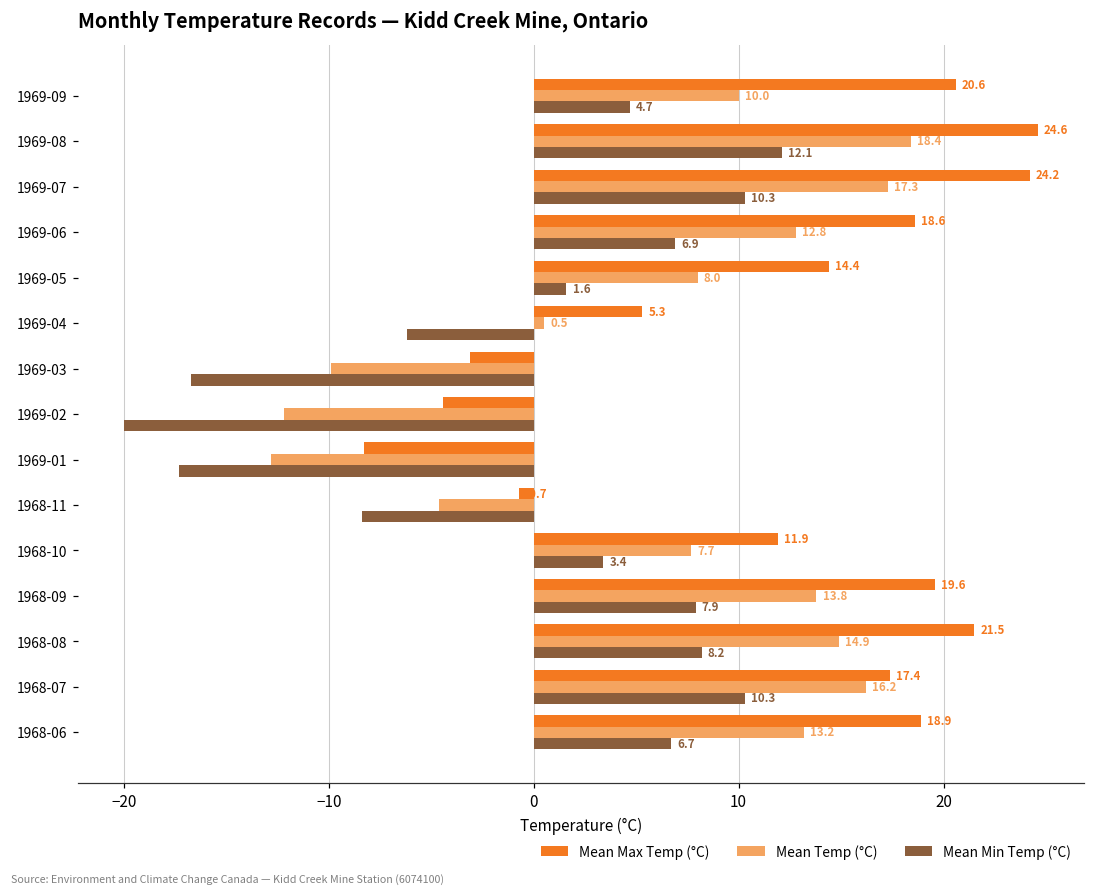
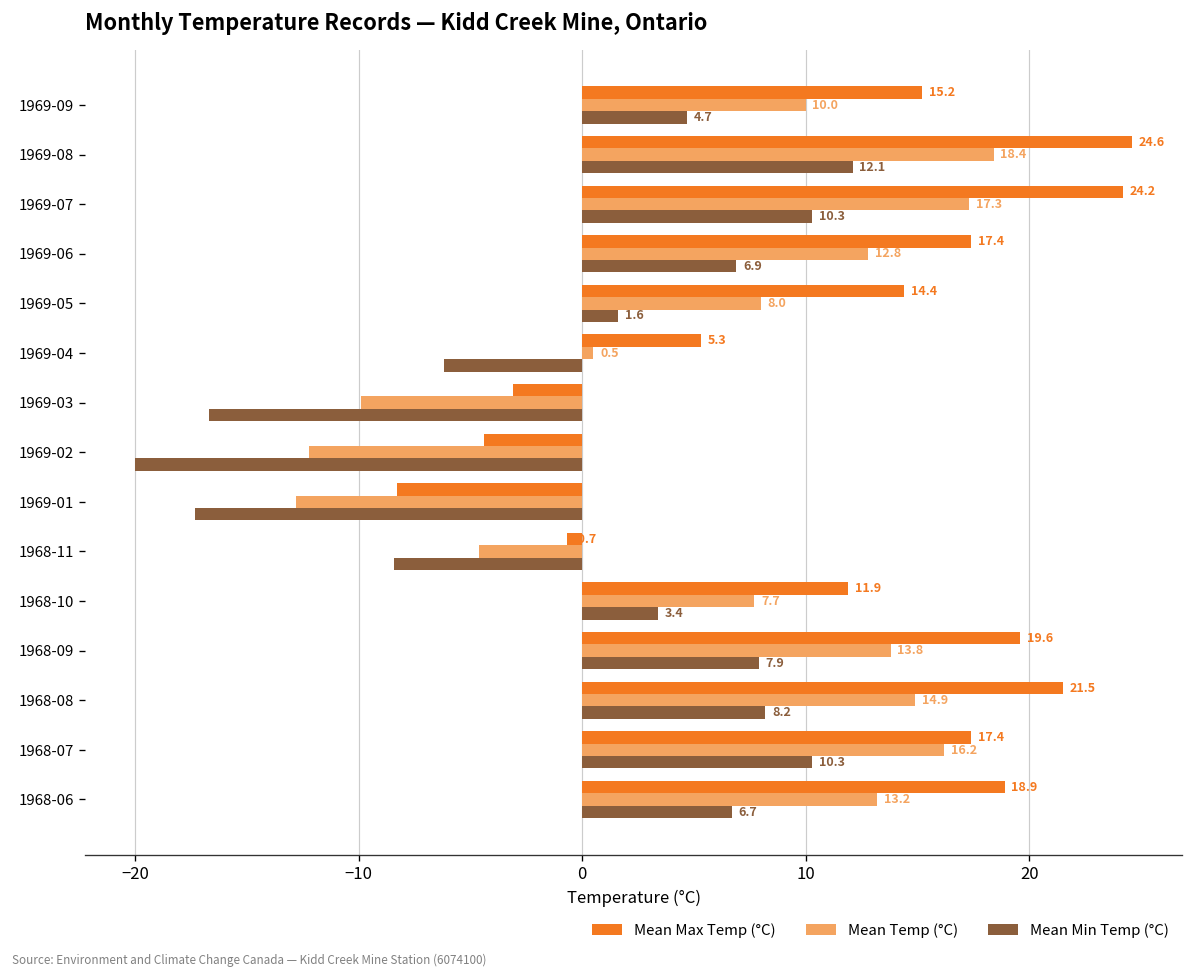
  {
    "Mean Max Temp (°C)": {
-     "1969-09": 20.6,
+     "1969-09": 15.2,
      "1969-08": 24.6,
      "1969-07": 24.2,
-     "1969-06": 18.6,
+     "1969-06": 17.4,
      "1969-05": 14.4,
      "1969-04": 5.3,
      "1968-11": -0.7,
      "1968-10": 11.9,
      "1968-09": 19.6,
      "1968-08": 21.5,
      "1968-07": 17.4,
      "1968-06": 18.9
    },
    "Mean Temp (°C)": {
      "1969-09": 10.0,
      "1969-08": 18.4,
      "1969-07": 17.3,
      "1969-06": 12.8,
      "1969-05": 8.0,
      "1969-04": 0.5,
      "1968-10": 7.7,
      "1968-09": 13.8,
      "1968-08": 14.9,
      "1968-07": 16.2,
      "1968-06": 13.2
    },
    "Mean Min Temp (°C)": {
      "1969-09": 4.7,
      "1969-08": 12.1,
      "1969-07": 10.3,
      "1969-06": 6.9,
      "1969-05": 1.6,
      "1968-10": 3.4,
      "1968-09": 7.9,
      "1968-08": 8.2,
      "1968-07": 10.3,
      "1968-06": 6.7
    }
  }
